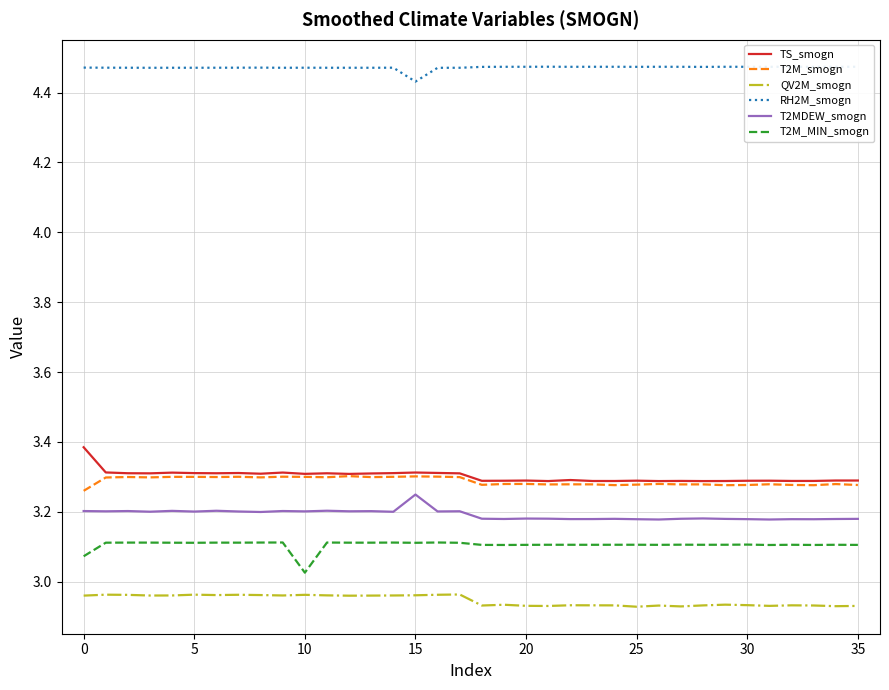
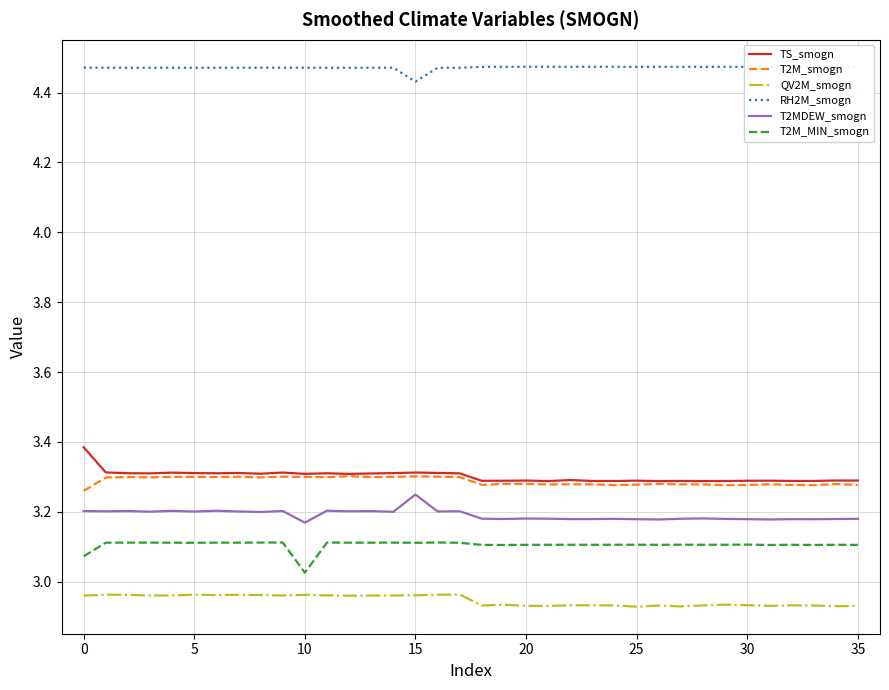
  {
    "TS_smogn": {
      "0": 3.38,
      "5": 3.31,
      "10": 3.31,
      "15": 3.31,
      "20": 3.29,
      "25": 3.29,
      "30": 3.29,
      "35": 3.29
    },
    "T2M_smogn": {
      "0": 3.26,
      "5": 3.30,
      "10": 3.30,
      "15": 3.30,
      "20": 3.28,
      "25": 3.28,
      "30": 3.28,
      "35": 3.28
    },
    "QV2M_smogn": {
      "0": 2.96,
      "5": 2.96,
      "10": 2.96,
      "15": 2.96,
      "20": 2.93,
      "25": 2.93,
      "30": 2.93,
      "35": 2.93
    },
    "RH2M_smogn": {
      "0": 4.47,
      "5": 4.47,
      "10": 4.47,
      "15": 4.43,
      "20": 4.47,
      "25": 4.47
    },
    "T2MDEW_smogn": {
      "0": 3.20,
      "5": 3.20,
-     "10": 3.20,
+     "10": 3.17,
      "15": 3.25,
      "20": 3.18,
      "25": 3.18,
      "30": 3.18,
      "35": 3.18
    },
    "T2M_MIN_smogn": {
      "0": 3.07,
      "5": 3.11,
      "10": 3.03,
      "15": 3.11,
      "20": 3.11,
      "25": 3.11,
      "30": 3.11,
      "35": 3.11
    }
  }
